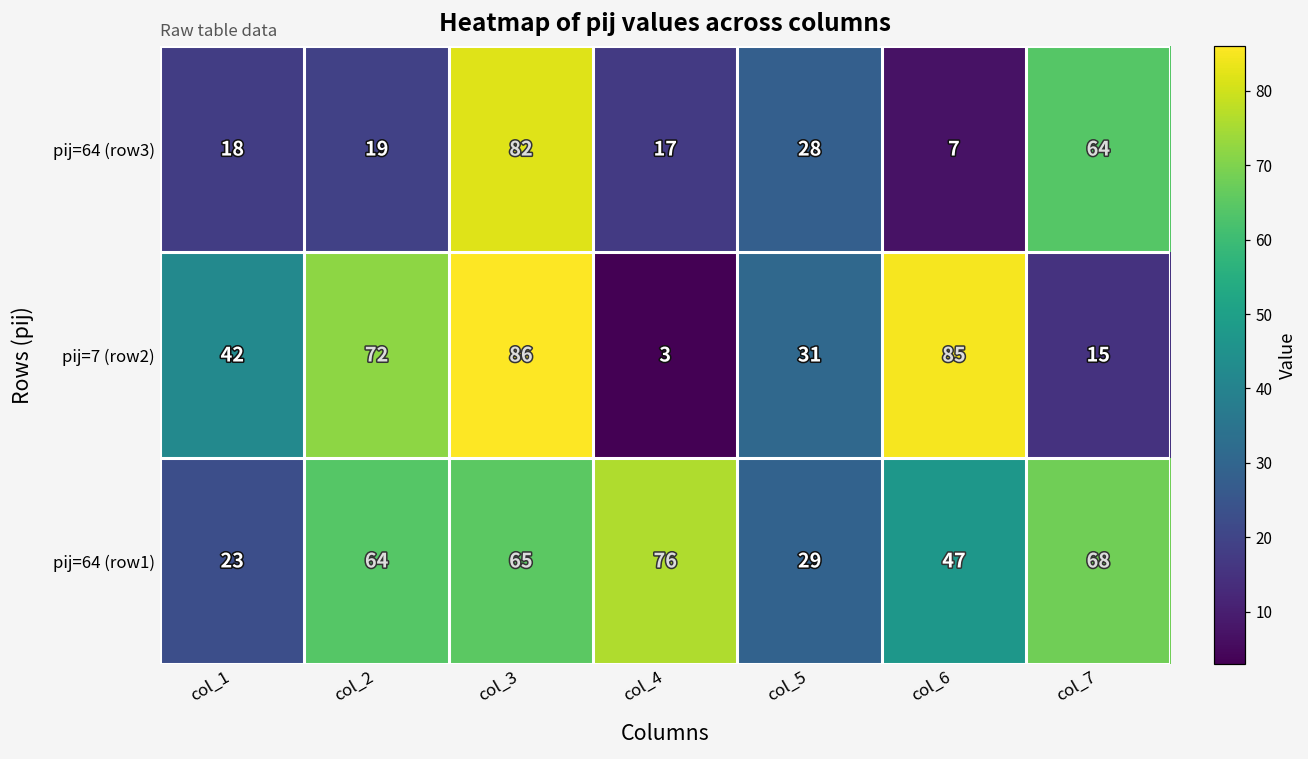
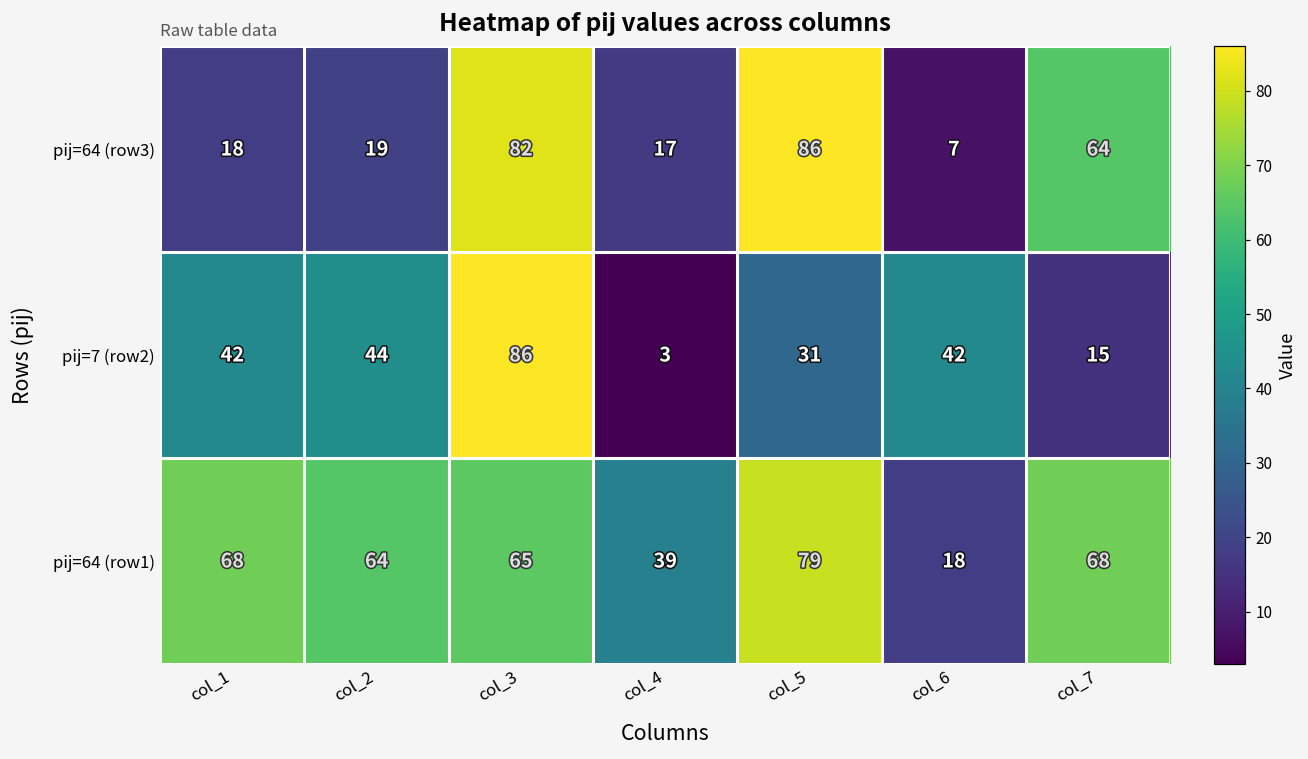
  {
    "pij=64 (row3)": {
      "col_1": 18,
      "col_2": 19,
      "col_3": 82,
      "col_4": 17,
-     "col_5": 28,
+     "col_5": 86,
      "col_6": 7,
      "col_7": 64
    },
    "pij=7 (row2)": {
      "col_1": 42,
-     "col_2": 72,
+     "col_2": 44,
      "col_3": 86,
      "col_4": 3,
      "col_5": 31,
-     "col_6": 85,
+     "col_6": 42,
      "col_7": 15
    },
    "pij=64 (row1)": {
-     "col_1": 23,
+     "col_1": 68,
      "col_2": 64,
      "col_3": 65,
-     "col_4": 76,
-     "col_5": 29,
-     "col_6": 47,
+     "col_4": 39,
+     "col_5": 79,
+     "col_6": 18,
      "col_7": 68
    }
  }
